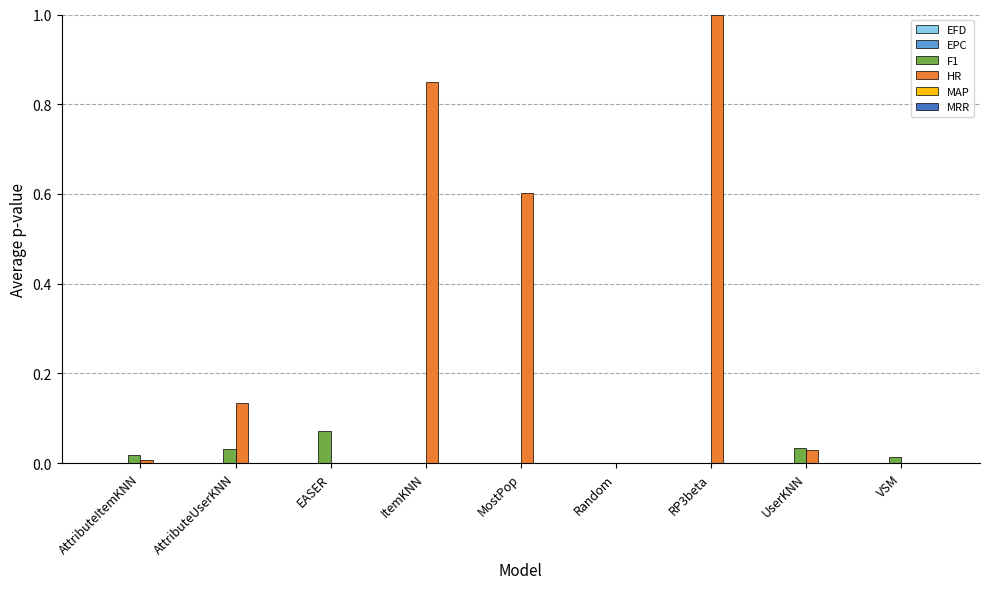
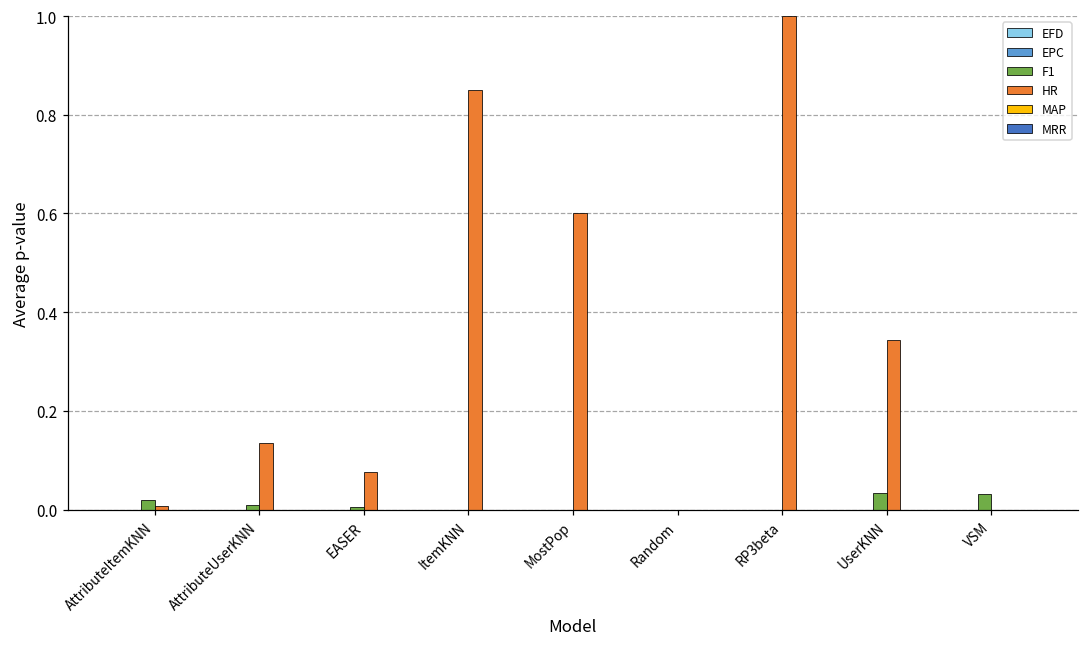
  {
    "F1": {
      "AttributeItemKNN": 0.02,
-     "AttributeUserKNN": 0.03,
-     "EASER": 0.07,
+     "AttributeUserKNN": 0.01,
+     "EASER": 0.01,
      "UserKNN": 0.03,
-     "VSM": 0.01
+     "VSM": 0.03
    },
    "HR": {
      "AttributeItemKNN": 0.01,
      "AttributeUserKNN": 0.14,
-     "EASER": 0.00,
+     "EASER": 0.08,
      "ItemKNN": 0.85,
      "MostPop": 0.60,
      "RP3beta": 1.00,
-     "UserKNN": 0.03
+     "UserKNN": 0.34
    }
  }
